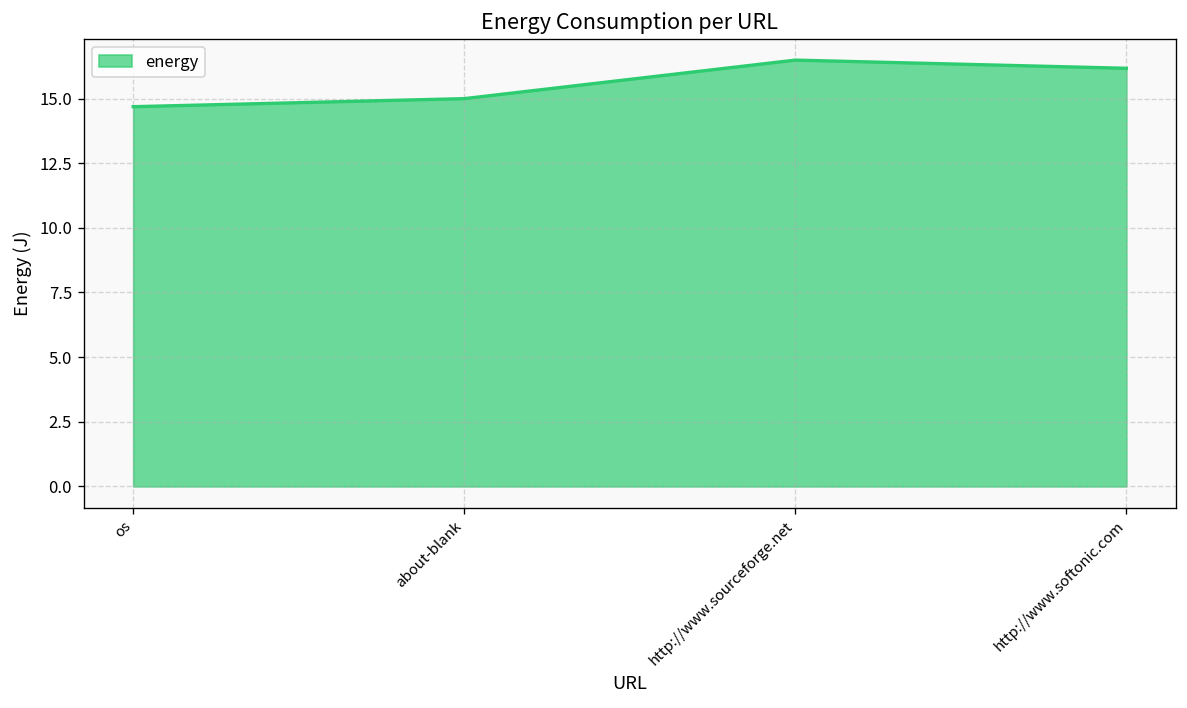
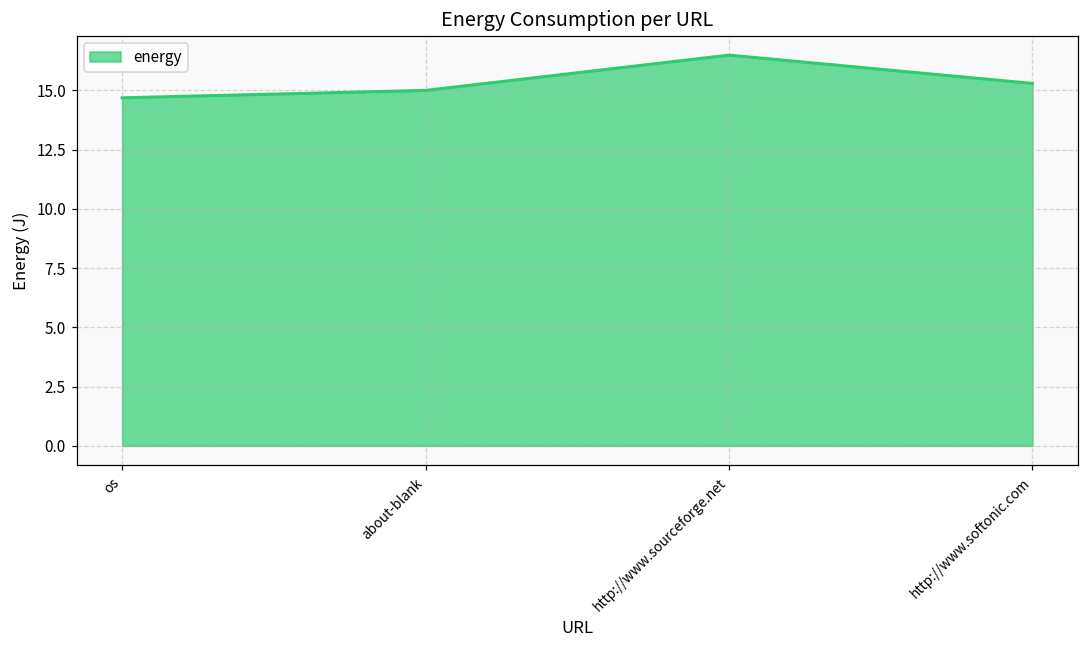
  {
    "os": 14.7,
    "about-blank": 15.0,
    "http://www.sourceforge.net": 16.5,
-   "http://www.softonic.com": 16.2
+   "http://www.softonic.com": 15.3
  }
